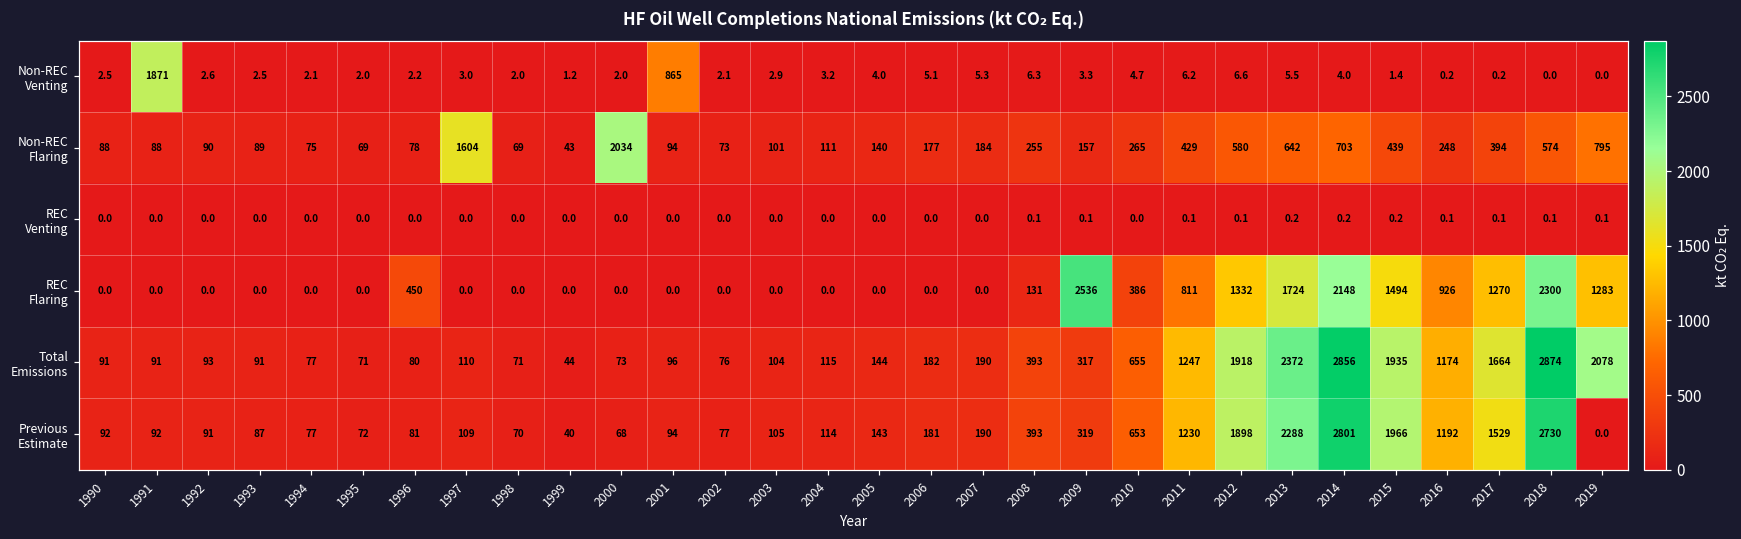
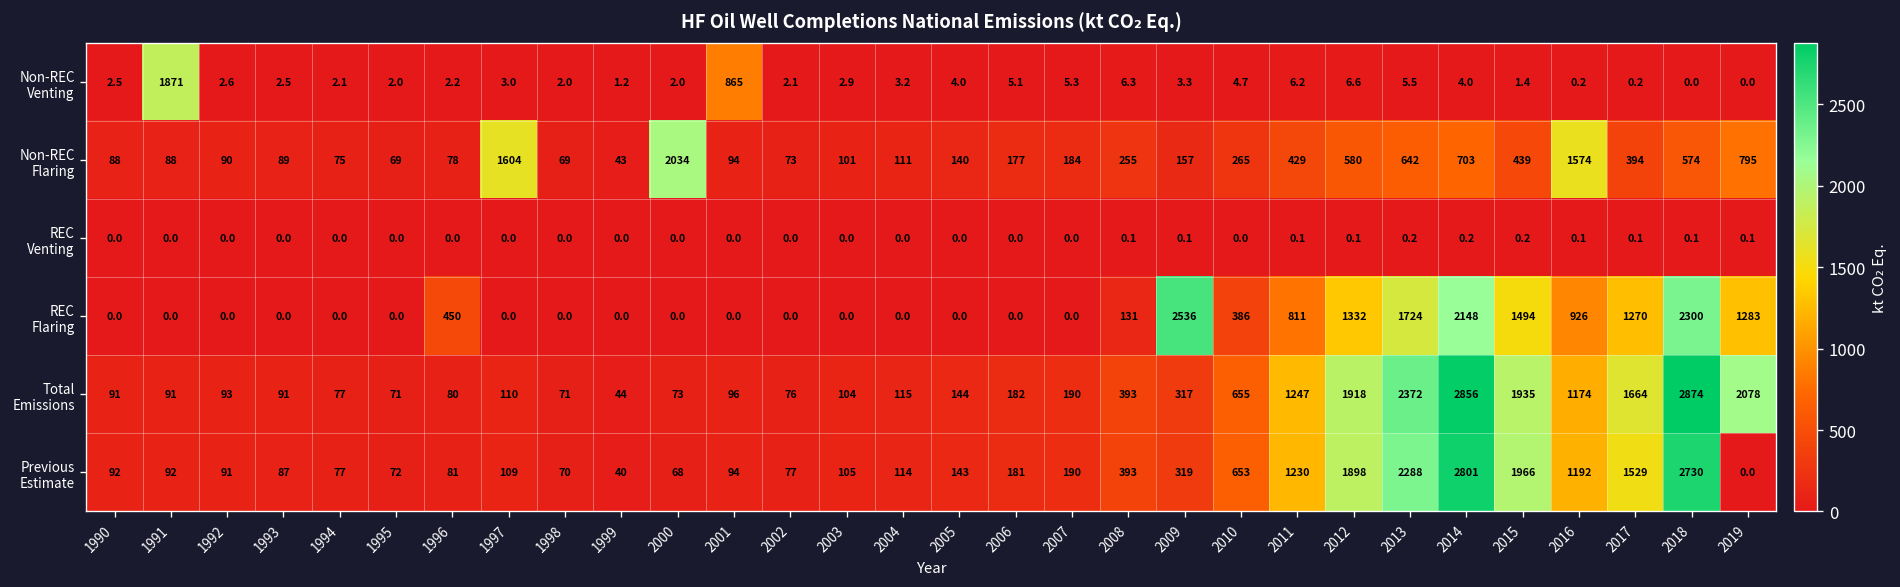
  {
    "Non-REC Venting": {
      "1990": 2.5,
      "1991": 1871,
      "1992": 2.6,
      "1993": 2.5,
      "1994": 2.1,
      "1995": 2.0,
      "1996": 2.2,
      "1997": 3.0,
      "1998": 2.0,
      "1999": 1.2,
      "2000": 2.0,
      "2001": 865,
      "2002": 2.1,
      "2003": 2.9,
      "2004": 3.2,
      "2005": 4.0,
      "2006": 5.1,
      "2007": 5.3,
      "2008": 6.3,
      "2009": 3.3,
      "2010": 4.7,
      "2011": 6.2,
      "2012": 6.6,
      "2013": 5.5,
      "2014": 4.0,
      "2015": 1.4,
      "2016": 0.2,
      "2017": 0.2,
      "2018": 0.0,
      "2019": 0.0
    },
    "Non-REC Flaring": {
      "1990": 88,
      "1991": 88,
      "1992": 90,
      "1993": 89,
      "1994": 75,
      "1995": 69,
      "1996": 78,
      "1997": 1604,
      "1998": 69,
      "1999": 43,
      "2000": 2034,
      "2001": 94,
      "2002": 73,
      "2003": 101,
      "2004": 111,
      "2005": 140,
      "2006": 177,
      "2007": 184,
      "2008": 255,
      "2009": 157,
      "2010": 265,
      "2011": 429,
      "2012": 580,
      "2013": 642,
      "2014": 703,
      "2015": 439,
-     "2016": 248,
+     "2016": 1574,
      "2017": 394,
      "2018": 574,
      "2019": 795
    },
    "REC Venting": {
      "1990": 0.0,
      "1991": 0.0,
      "1992": 0.0,
      "1993": 0.0,
      "1994": 0.0,
      "1995": 0.0,
      "1996": 0.0,
      "1997": 0.0,
      "1998": 0.0,
      "1999": 0.0,
      "2000": 0.0,
      "2001": 0.0,
      "2002": 0.0,
      "2003": 0.0,
      "2004": 0.0,
      "2005": 0.0,
      "2006": 0.0,
      "2007": 0.0,
      "2008": 0.1,
      "2009": 0.1,
      "2010": 0.0,
      "2011": 0.1,
      "2012": 0.1,
      "2013": 0.2,
      "2014": 0.2,
      "2015": 0.2,
      "2016": 0.1,
      "2017": 0.1,
      "2018": 0.1,
      "2019": 0.1
    },
    "REC Flaring": {
      "1990": 0.0,
      "1991": 0.0,
      "1992": 0.0,
      "1993": 0.0,
      "1994": 0.0,
      "1995": 0.0,
      "1996": 450,
      "1997": 0.0,
      "1998": 0.0,
      "1999": 0.0,
      "2000": 0.0,
      "2001": 0.0,
      "2002": 0.0,
      "2003": 0.0,
      "2004": 0.0,
      "2005": 0.0,
      "2006": 0.0,
      "2007": 0.0,
      "2008": 131,
      "2009": 2536,
      "2010": 386,
      "2011": 811,
      "2012": 1332,
      "2013": 1724,
      "2014": 2148,
      "2015": 1494,
      "2016": 926,
      "2017": 1270,
      "2018": 2300,
      "2019": 1283
    },
    "Total Emissions": {
      "1990": 91,
      "1991": 91,
      "1992": 93,
      "1993": 91,
      "1994": 77,
      "1995": 71,
      "1996": 80,
      "1997": 110,
      "1998": 71,
      "1999": 44,
      "2000": 73,
      "2001": 96,
      "2002": 76,
      "2003": 104,
      "2004": 115,
      "2005": 144,
      "2006": 182,
      "2007": 190,
      "2008": 393,
      "2009": 317,
      "2010": 655,
      "2011": 1247,
      "2012": 1918,
      "2013": 2372,
      "2014": 2856,
      "2015": 1935,
      "2016": 1174,
      "2017": 1664,
      "2018": 2874,
      "2019": 2078
    },
    "Previous Estimate": {
      "1990": 92,
      "1991": 92,
      "1992": 91,
      "1993": 87,
      "1994": 77,
      "1995": 72,
      "1996": 81,
      "1997": 109,
      "1998": 70,
      "1999": 40,
      "2000": 68,
      "2001": 94,
      "2002": 77,
      "2003": 105,
      "2004": 114,
      "2005": 143,
      "2006": 181,
      "2007": 190,
      "2008": 393,
      "2009": 319,
      "2010": 653,
      "2011": 1230,
      "2012": 1898,
      "2013": 2288,
      "2014": 2801,
      "2015": 1966,
      "2016": 1192,
      "2017": 1529,
      "2018": 2730,
      "2019": 0.0
    }
  }
